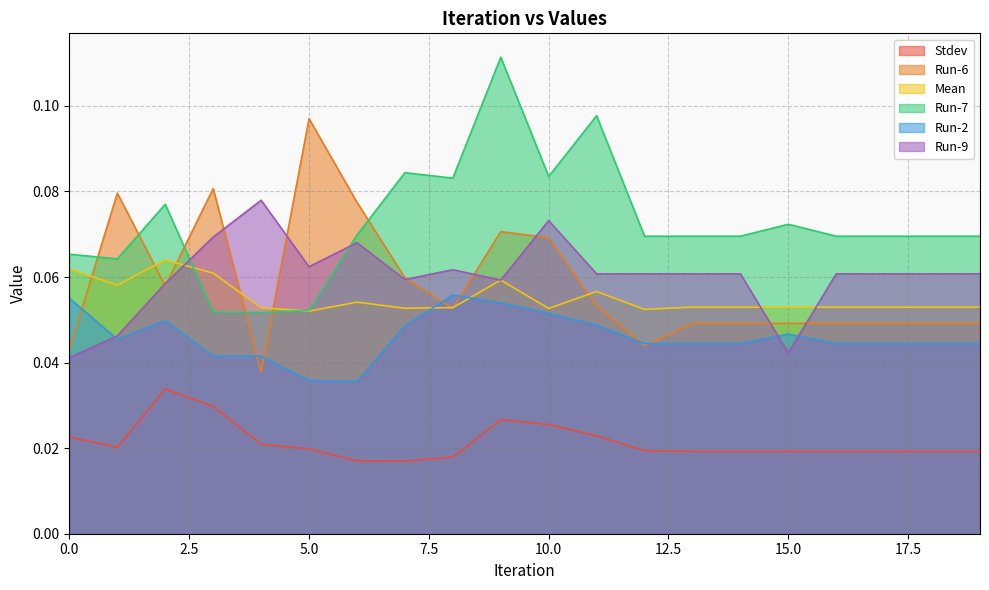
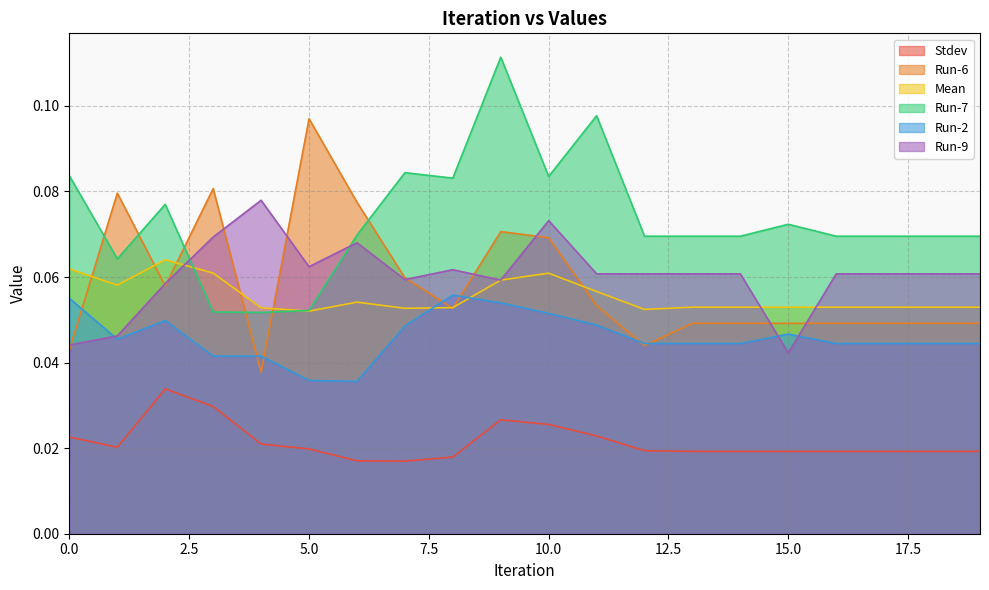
  {
    "Mean": {
      "0.0": 0.062,
-     "10.0": 0.053,
+     "10.0": 0.061,
      "15.0": 0.053
    },
    "Run-7": {
-     "0.0": 0.065,
+     "0.0": 0.084,
      "10.0": 0.084,
      "15.0": 0.072
    },
    "Run-2": {
      "0.0": 0.055,
      "5.0": 0.036,
      "10.0": 0.052,
      "15.0": 0.047
    },
    "Run-9": {
-     "0.0": 0.041,
+     "0.0": 0.044,
      "5.0": 0.062,
      "10.0": 0.073,
      "15.0": 0.042
    }
  }
